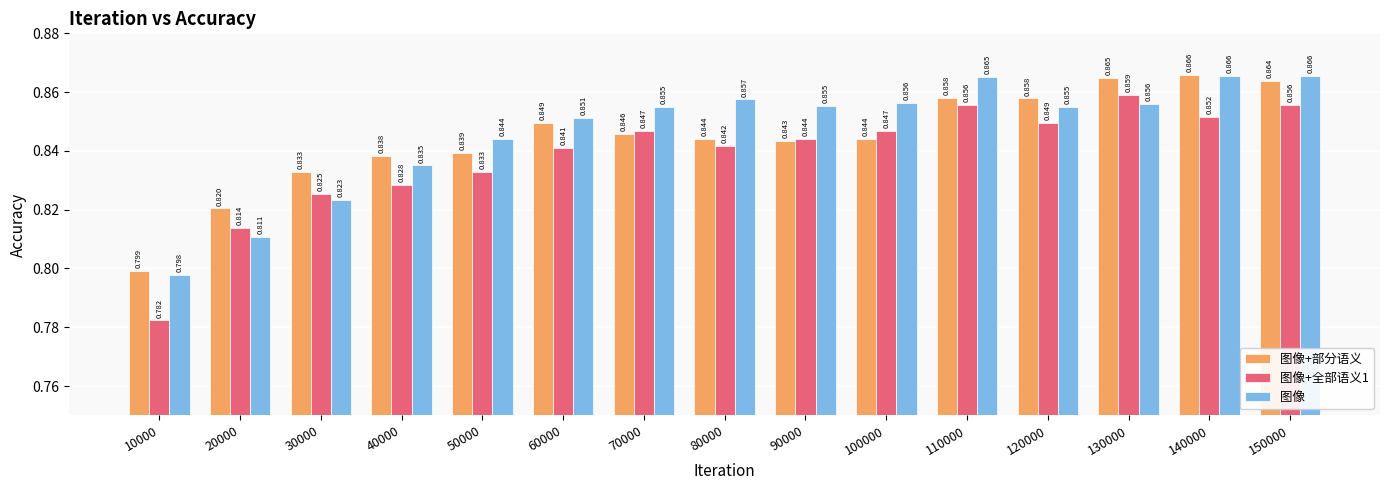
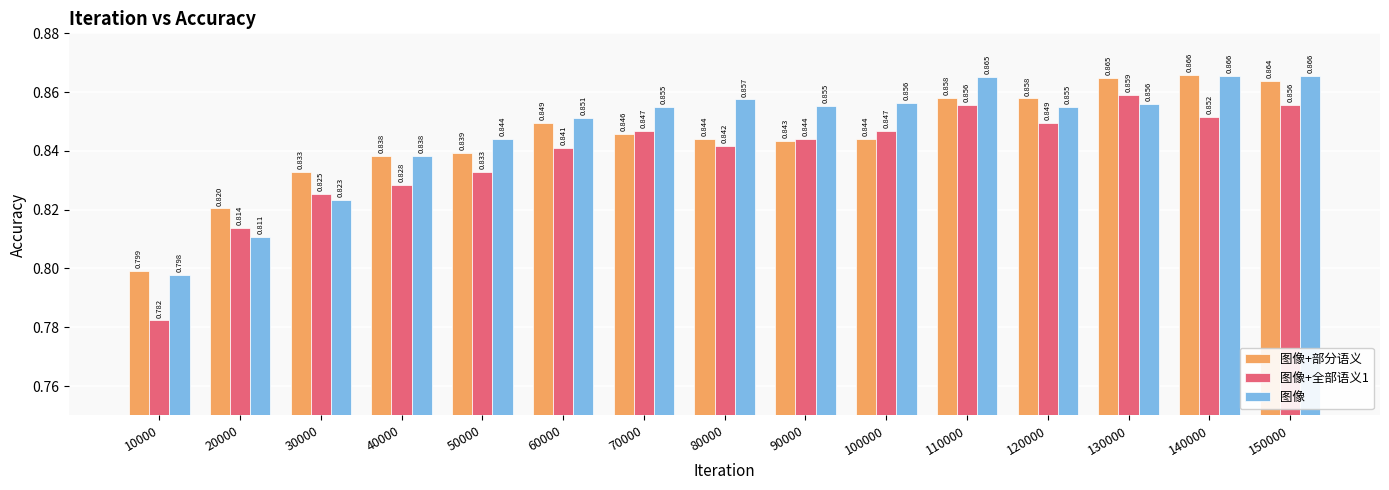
  {
    "图像+部分语义": {
      "10000": 0.799,
      "20000": 0.820,
      "30000": 0.833,
      "40000": 0.838,
      "50000": 0.839,
      "60000": 0.849,
      "70000": 0.846,
      "80000": 0.844,
      "90000": 0.843,
      "100000": 0.844,
      "110000": 0.858,
      "120000": 0.858,
      "130000": 0.865,
      "140000": 0.866,
      "150000": 0.864
    },
    "图像+全部语义1": {
      "10000": 0.782,
      "20000": 0.814,
      "30000": 0.825,
      "40000": 0.828,
      "50000": 0.833,
      "60000": 0.841,
      "70000": 0.847,
      "80000": 0.842,
      "90000": 0.844,
      "100000": 0.847,
      "110000": 0.856,
      "120000": 0.849,
      "130000": 0.859,
      "140000": 0.852,
      "150000": 0.856
    },
    "图像": {
      "10000": 0.798,
      "20000": 0.811,
      "30000": 0.823,
-     "40000": 0.835,
+     "40000": 0.838,
      "50000": 0.844,
      "60000": 0.851,
      "70000": 0.855,
      "80000": 0.857,
      "90000": 0.855,
      "100000": 0.856,
      "110000": 0.865,
      "120000": 0.855,
      "130000": 0.856,
      "140000": 0.866,
      "150000": 0.866
    }
  }
